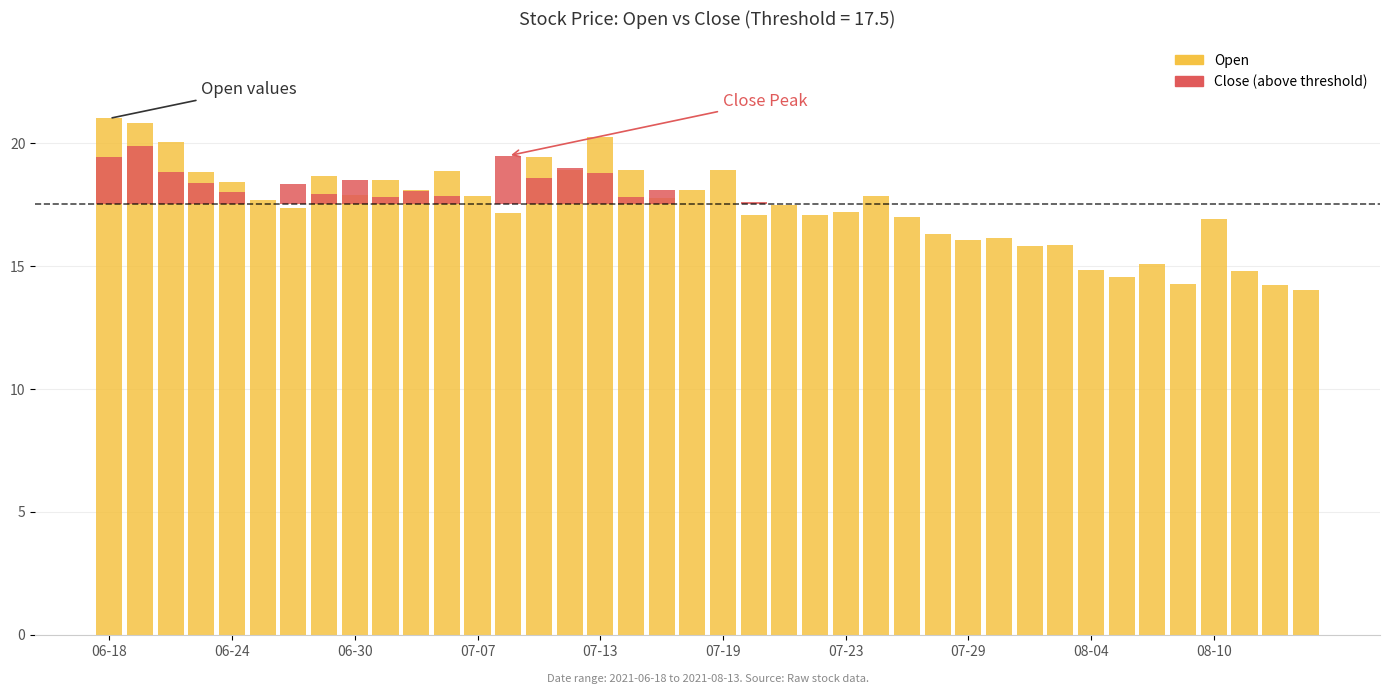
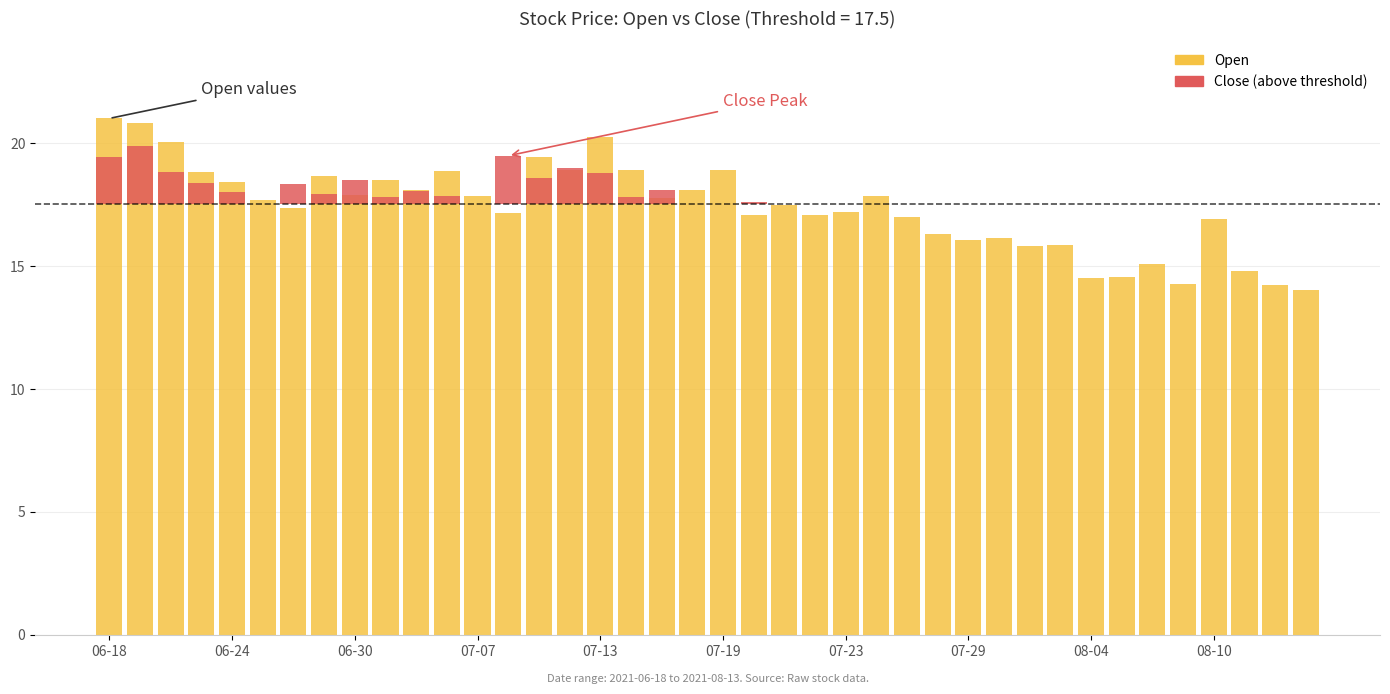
  {
    "Open": {
      "06-18": 21.0,
      "06-24": 18.4,
      "07-07": 17.9,
      "07-13": 20.2,
      "07-19": 18.9,
      "07-23": 17.2,
      "07-29": 16.1,
-     "08-04": 14.8,
+     "08-04": 14.5,
      "08-10": 16.9
    },
    "Close (above threshold)": {
      "06-30": 18.5
    }
  }
